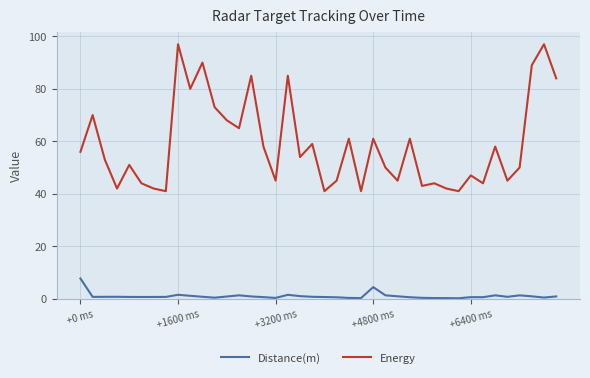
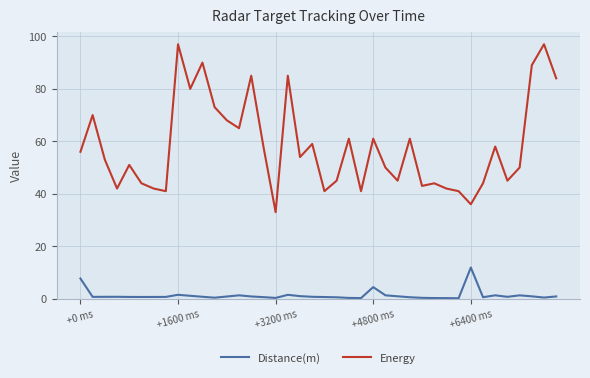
  {
    "Distance(m)": {
      "+0 ms": 8,
      "+1600 ms": 2,
      "+3200 ms": 0,
      "+4800 ms": 4,
-     "+6400 ms": 1
+     "+6400 ms": 12
    },
    "Energy": {
      "+0 ms": 56,
      "+1600 ms": 97,
-     "+3200 ms": 45,
+     "+3200 ms": 33,
      "+4800 ms": 61,
-     "+6400 ms": 47
+     "+6400 ms": 36
    }
  }
